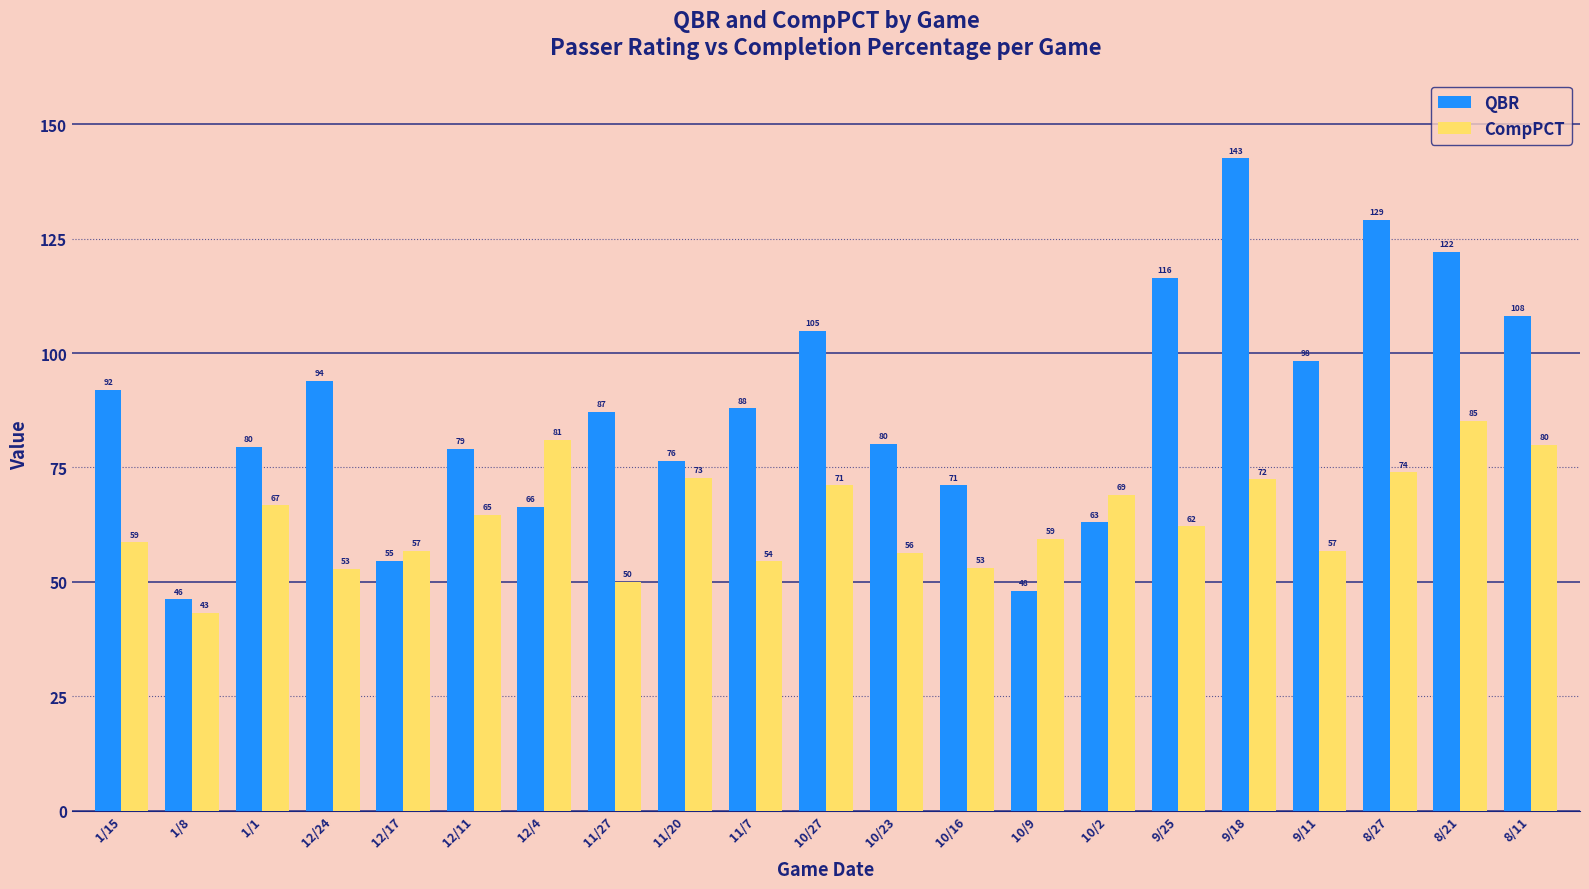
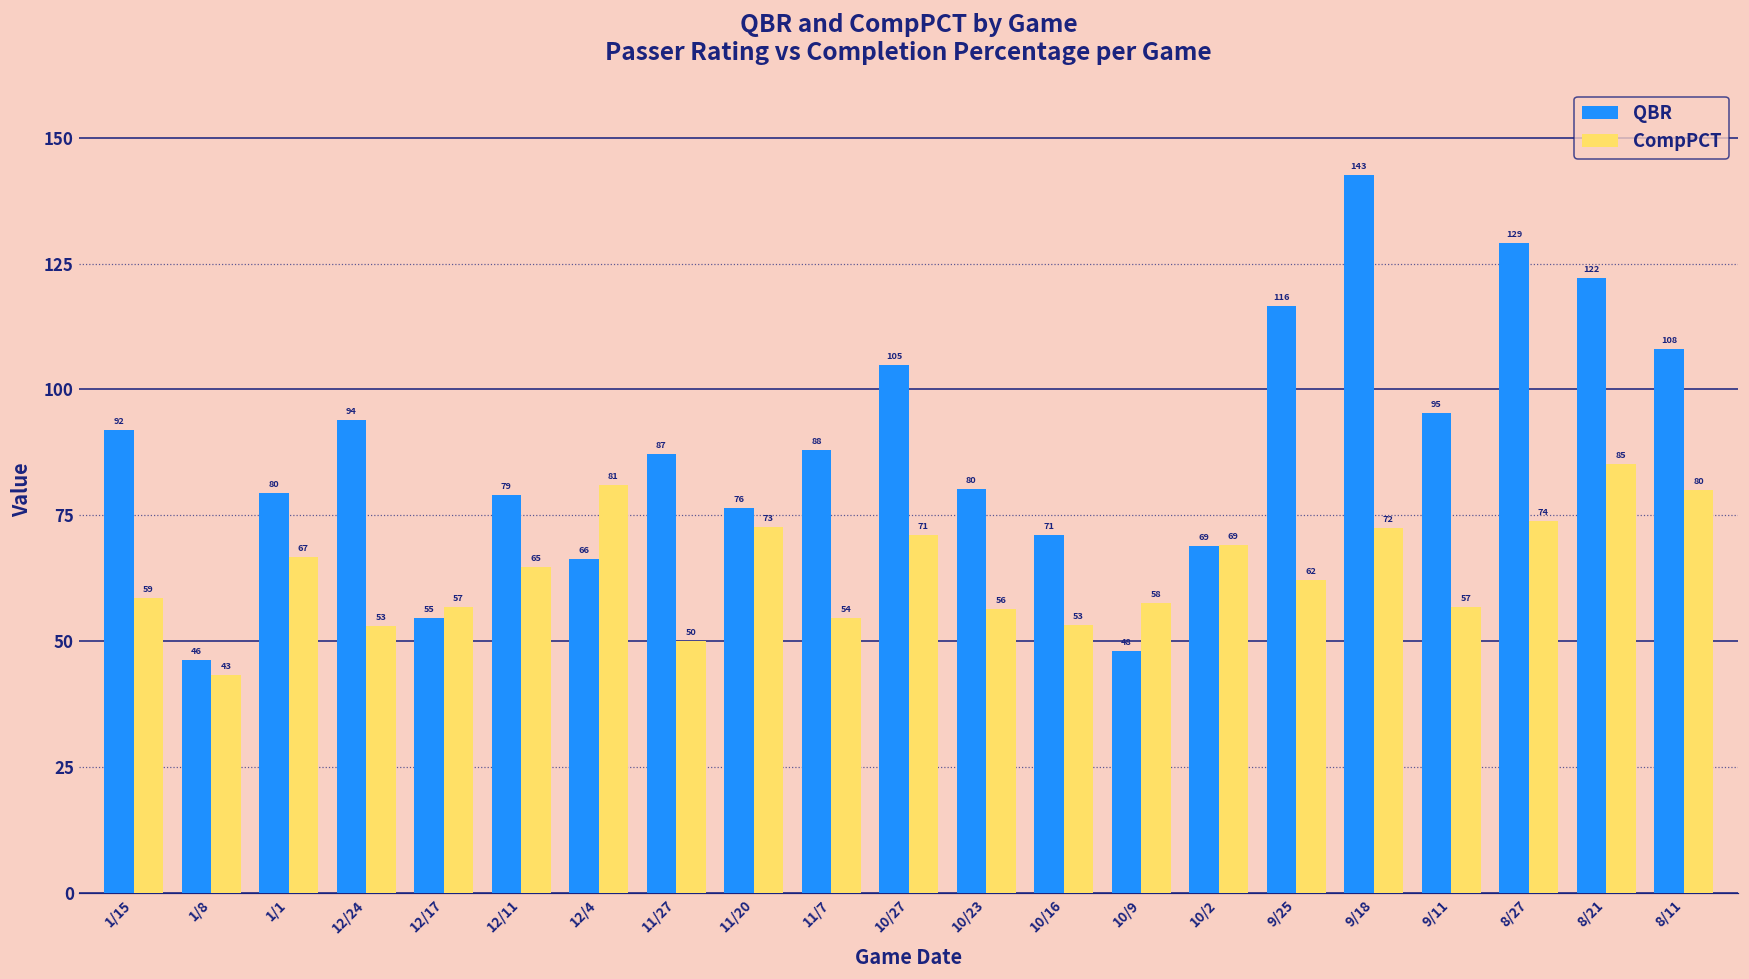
  {
    "QBR": {
      "1/15": 92,
      "1/8": 46,
      "1/1": 80,
      "12/24": 94,
      "12/17": 55,
      "12/11": 79,
      "12/4": 66,
      "11/27": 87,
      "11/20": 76,
      "11/7": 88,
      "10/27": 105,
      "10/23": 80,
      "10/16": 71,
      "10/9": 48,
-     "10/2": 63,
+     "10/2": 69,
      "9/25": 116,
      "9/18": 143,
-     "9/11": 98,
+     "9/11": 95,
      "8/27": 129,
      "8/21": 122,
      "8/11": 108
    },
    "CompPCT": {
      "1/15": 59,
      "1/8": 43,
      "1/1": 67,
      "12/24": 53,
      "12/17": 57,
      "12/11": 65,
      "12/4": 81,
      "11/27": 50,
      "11/20": 73,
      "11/7": 54,
      "10/27": 71,
      "10/23": 56,
      "10/16": 53,
-     "10/9": 59,
+     "10/9": 58,
      "10/2": 69,
      "9/25": 62,
      "9/18": 72,
      "9/11": 57,
      "8/27": 74,
      "8/21": 85,
      "8/11": 80
    }
  }
